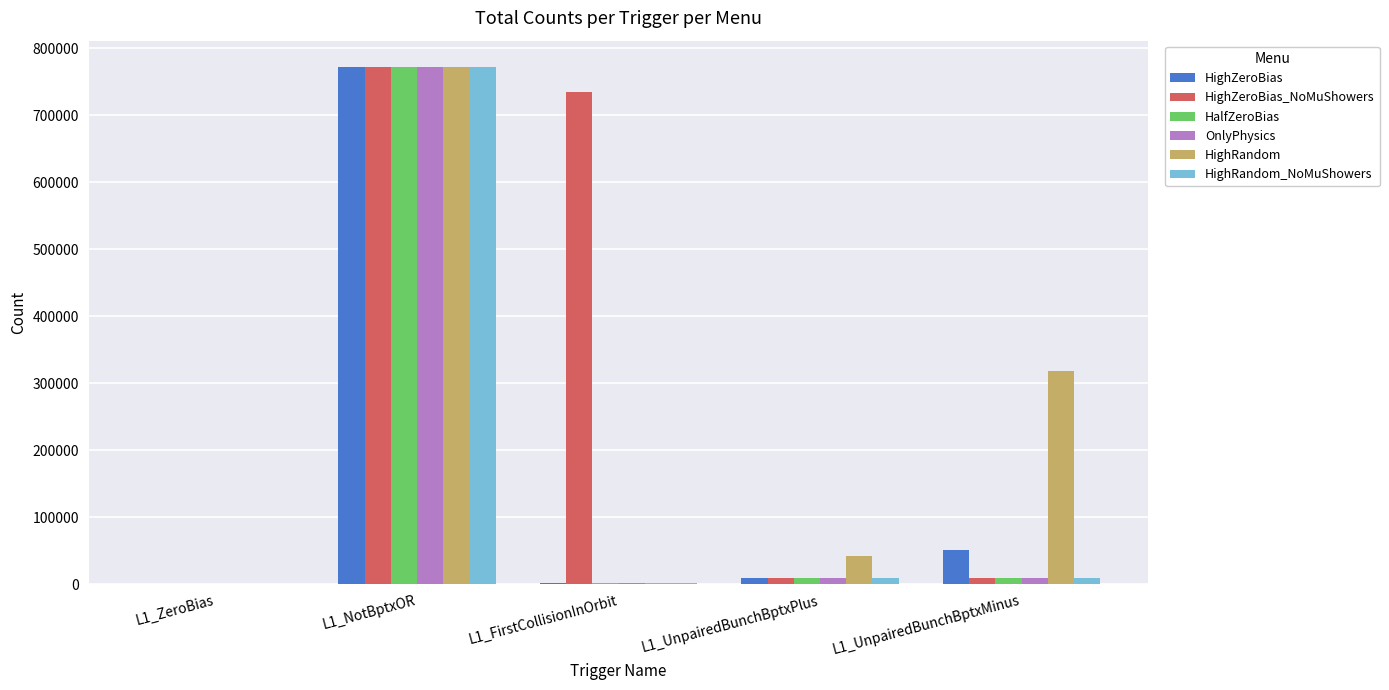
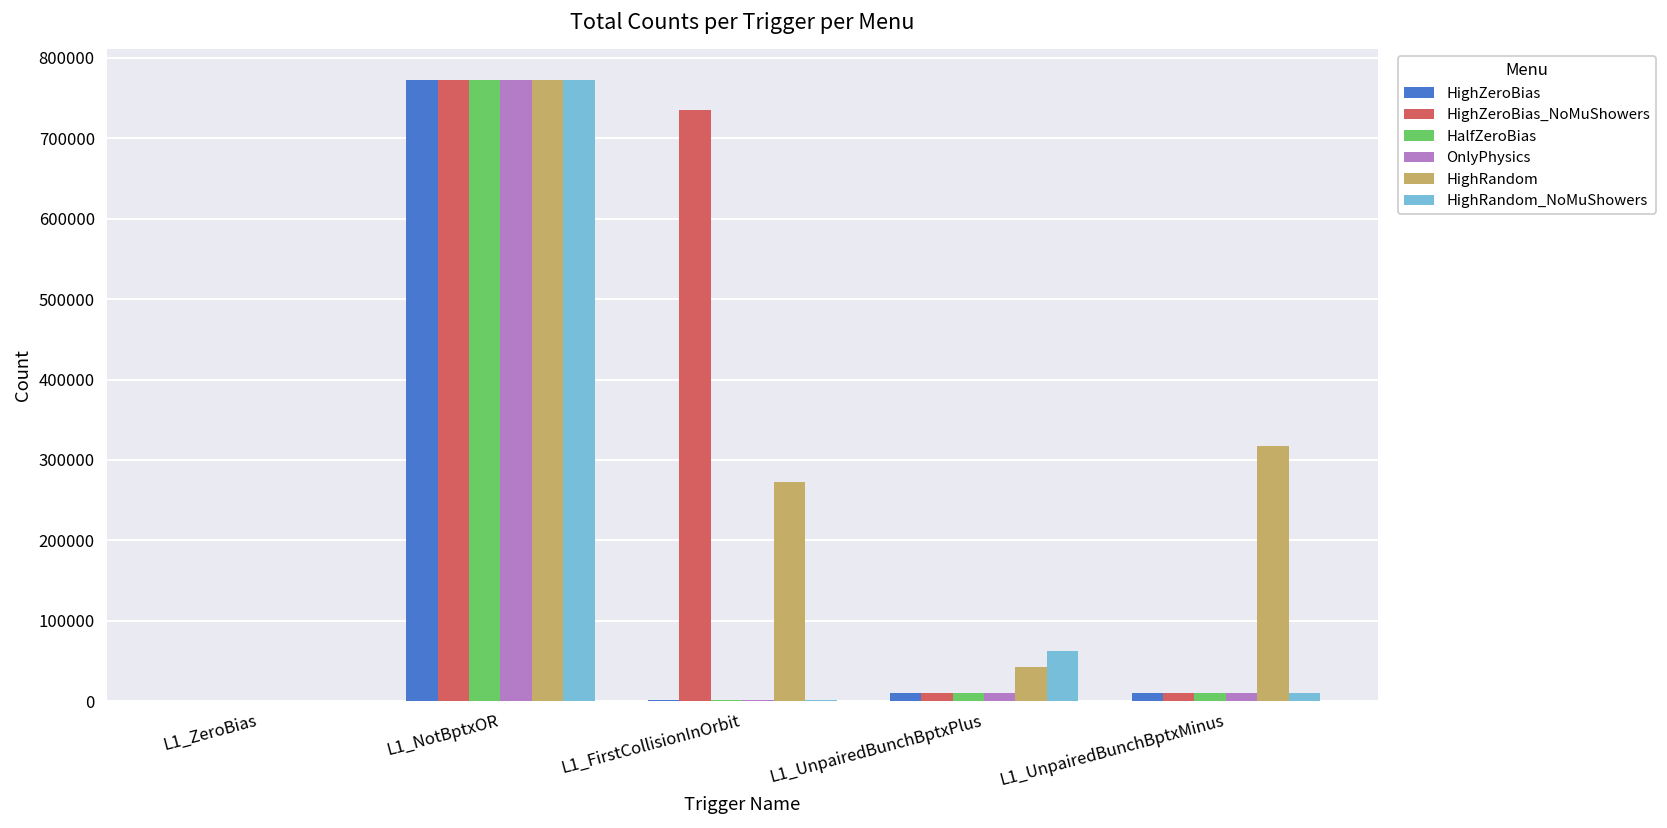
  {
    "HighZeroBias": {
      "L1_NotBptxOR": 770000,
      "L1_UnpairedBunchBptxPlus": 10000,
-     "L1_UnpairedBunchBptxMinus": 50000
+     "L1_UnpairedBunchBptxMinus": 10000
    },
    "HighZeroBias_NoMuShowers": {
      "L1_NotBptxOR": 770000,
      "L1_FirstCollisionInOrbit": 730000,
      "L1_UnpairedBunchBptxPlus": 10000,
      "L1_UnpairedBunchBptxMinus": 10000
    },
    "HalfZeroBias": {
      "L1_NotBptxOR": 770000,
      "L1_UnpairedBunchBptxPlus": 10000,
      "L1_UnpairedBunchBptxMinus": 10000
    },
    "OnlyPhysics": {
      "L1_NotBptxOR": 770000,
      "L1_UnpairedBunchBptxPlus": 10000,
      "L1_UnpairedBunchBptxMinus": 10000
    },
    "HighRandom": {
      "L1_NotBptxOR": 770000,
-     "L1_FirstCollisionInOrbit": 0,
+     "L1_FirstCollisionInOrbit": 270000,
      "L1_UnpairedBunchBptxPlus": 40000,
      "L1_UnpairedBunchBptxMinus": 320000
    },
    "HighRandom_NoMuShowers": {
      "L1_NotBptxOR": 770000,
-     "L1_UnpairedBunchBptxPlus": 10000,
+     "L1_UnpairedBunchBptxPlus": 60000,
      "L1_UnpairedBunchBptxMinus": 10000
    }
  }
